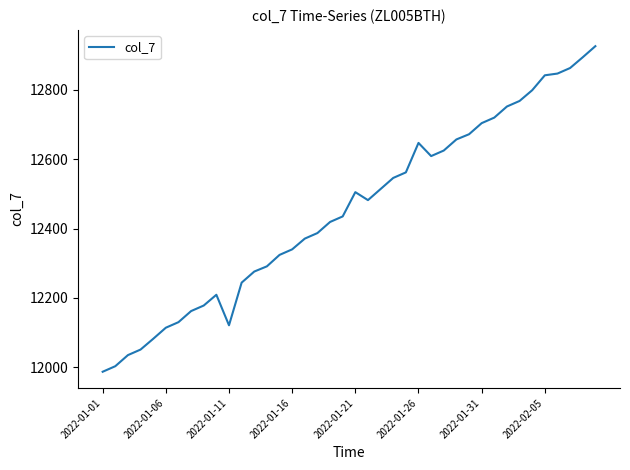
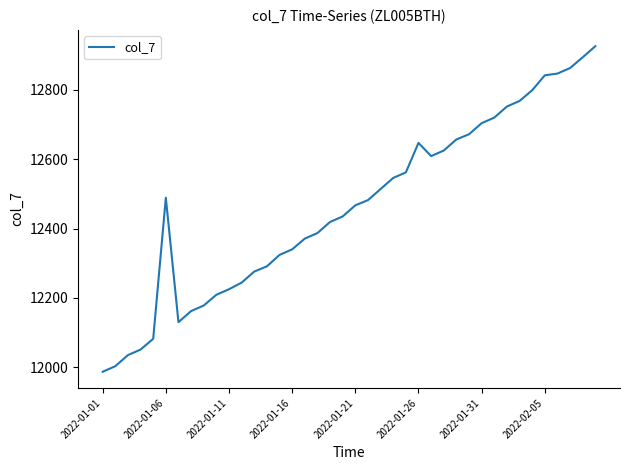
  {
    "2022-01-01": 11990,
-   "2022-01-06": 12110,
-   "2022-01-11": 12120,
+   "2022-01-06": 12490,
+   "2022-01-11": 12230,
    "2022-01-16": 12340,
-   "2022-01-21": 12510,
+   "2022-01-21": 12470,
    "2022-01-26": 12650,
    "2022-01-31": 12700,
    "2022-02-05": 12840
  }
